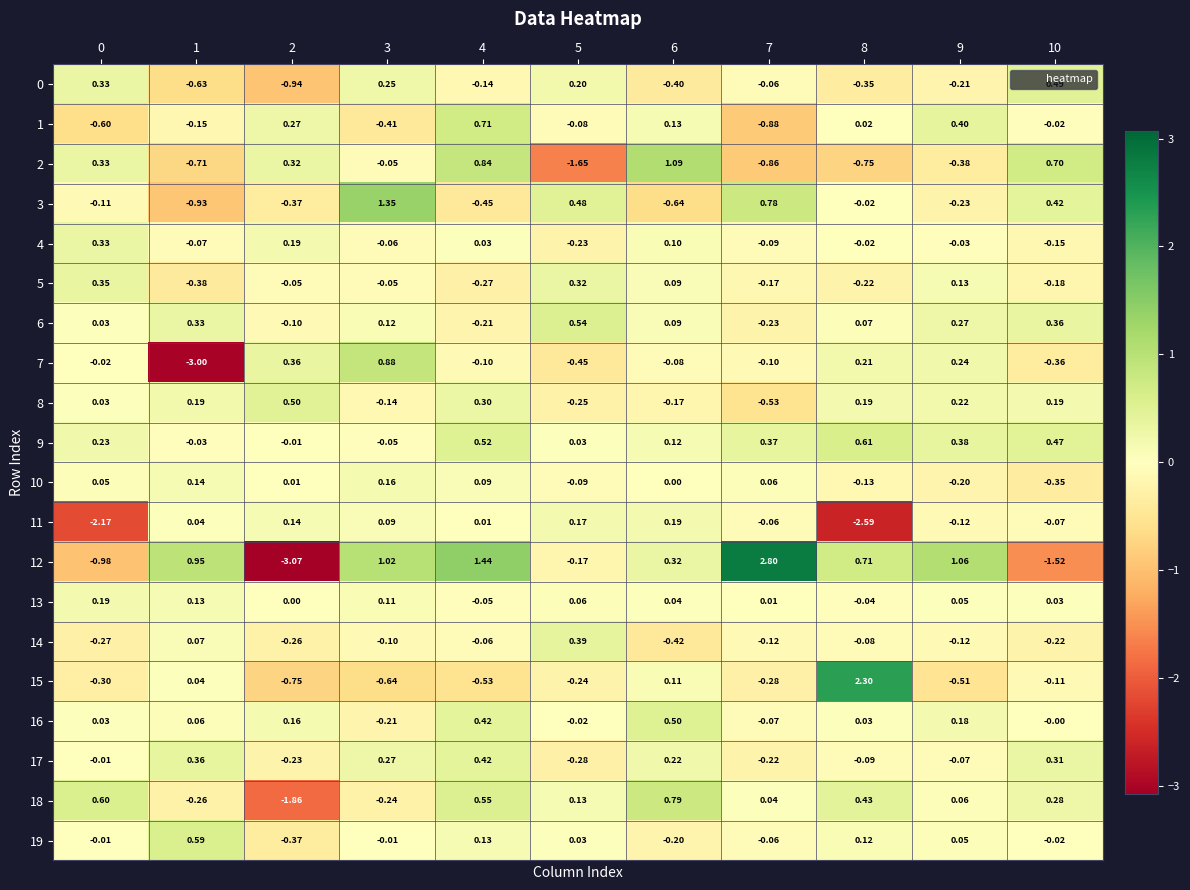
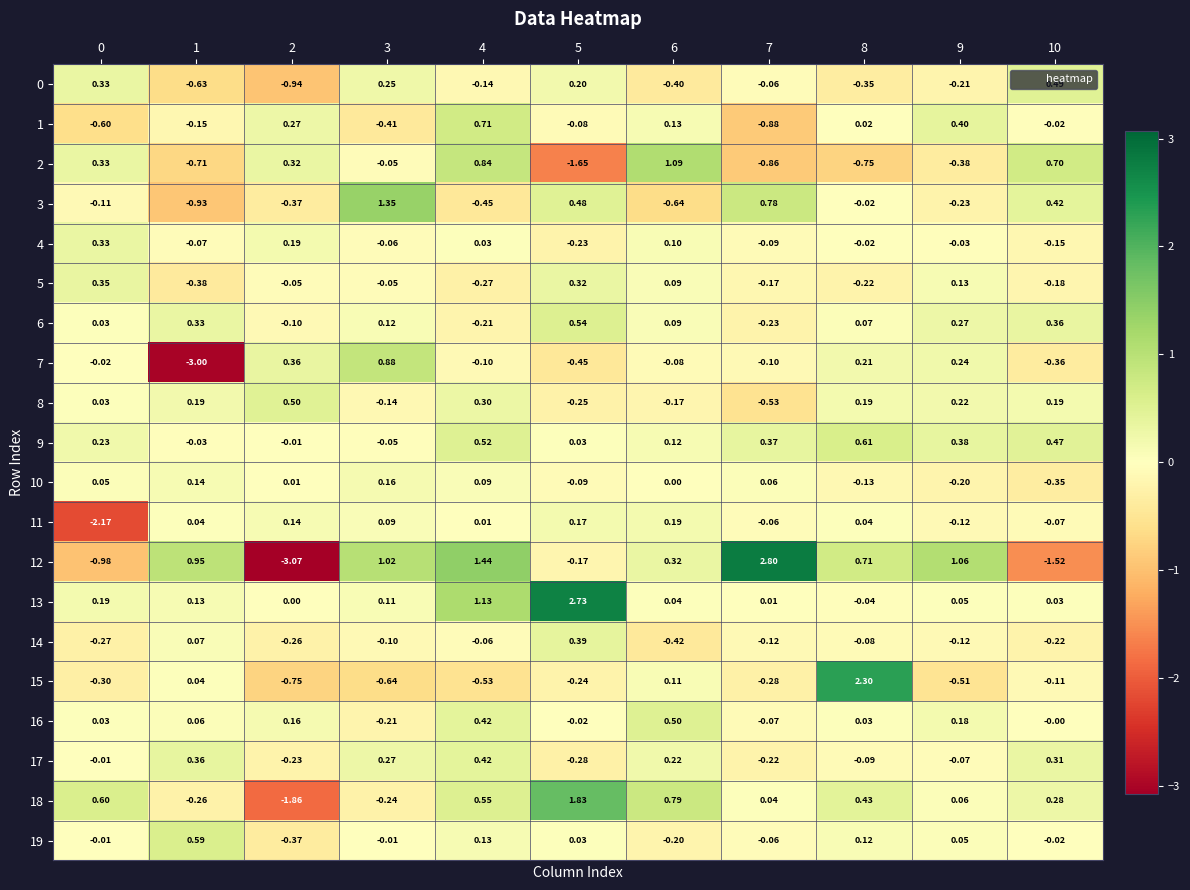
  {
    "11": {
      "0": -2.17,
      "1": 0.04,
      "2": 0.14,
      "3": 0.09,
      "4": 0.01,
      "5": 0.17,
      "6": 0.19,
      "7": -0.06,
-     "8": -2.59,
+     "8": 0.04,
      "9": -0.12,
      "10": -0.07
    },
    "13": {
      "0": 0.19,
      "1": 0.13,
      "2": 0.00,
      "3": 0.11,
-     "4": -0.05,
-     "5": 0.06,
+     "4": 1.13,
+     "5": 2.73,
      "6": 0.04,
      "7": 0.01,
      "8": -0.04,
      "9": 0.05,
      "10": 0.03
    },
    "18": {
      "0": 0.60,
      "1": -0.26,
      "2": -1.86,
      "3": -0.24,
      "4": 0.55,
-     "5": 0.13,
+     "5": 1.83,
      "6": 0.79,
      "7": 0.04,
      "8": 0.43,
      "9": 0.06,
      "10": 0.28
    }
  }
